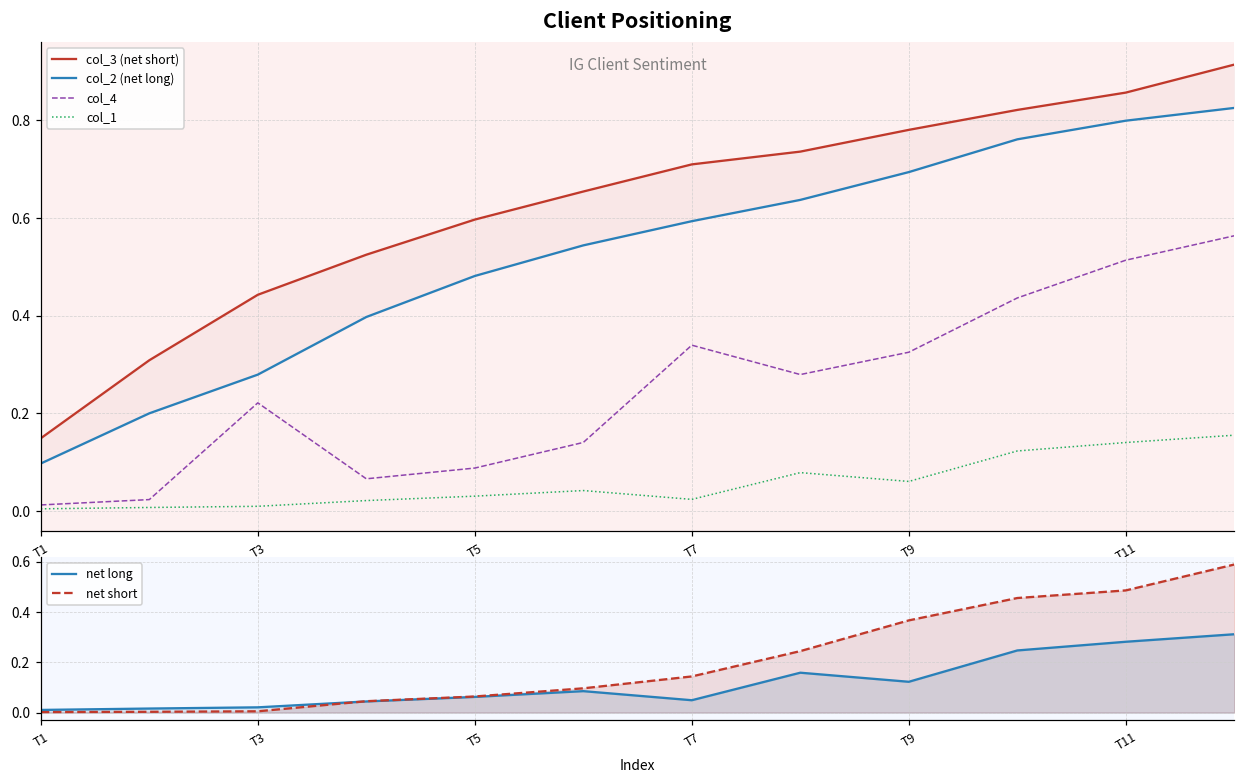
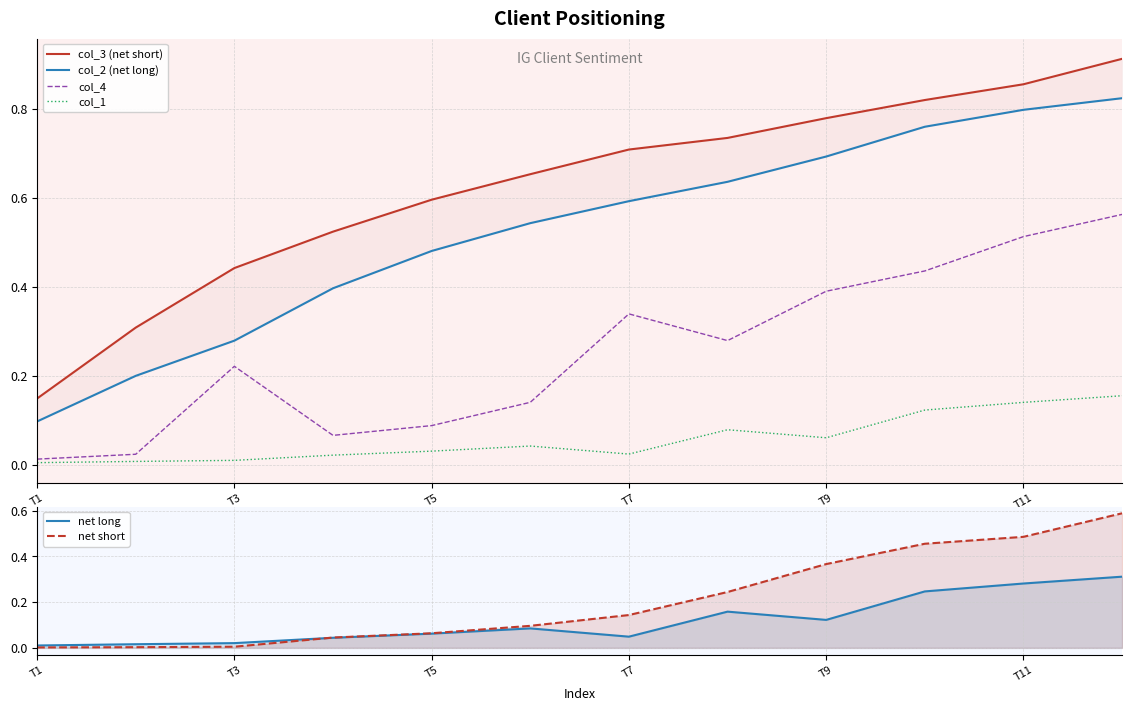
  {
    "Client Positioning": {
      "col_3 (net short)": {
        "T1": 0.15,
        "T3": 0.44,
        "T5": 0.60,
        "T7": 0.71,
        "T9": 0.78,
        "T11": 0.86
      },
      "col_2 (net long)": {
        "T1": 0.10,
        "T3": 0.28,
        "T5": 0.48,
        "T7": 0.59,
        "T9": 0.69,
        "T11": 0.80
      },
      "col_4": {
        "T1": 0.01,
        "T3": 0.22,
        "T5": 0.09,
        "T7": 0.34,
-       "T9": 0.33,
+       "T9": 0.39,
        "T11": 0.51
      },
      "col_1": {
        "T1": 0.01,
        "T3": 0.01,
        "T5": 0.03,
        "T7": 0.02,
        "T9": 0.06,
        "T11": 0.14
      }
    }
  }
